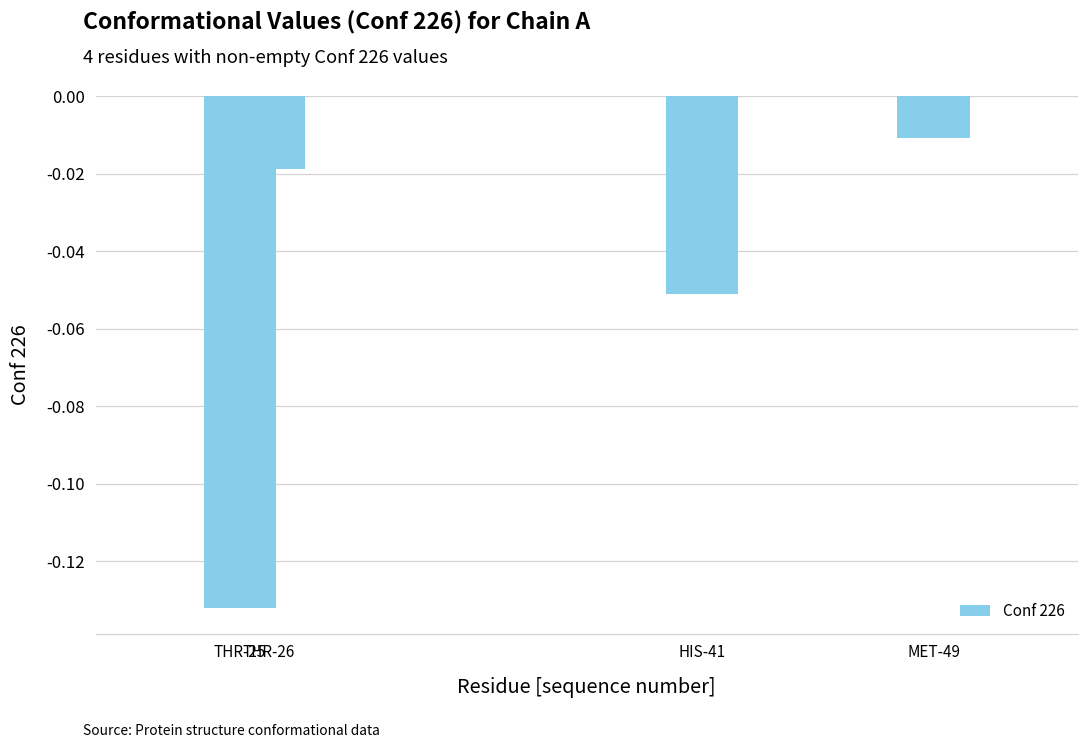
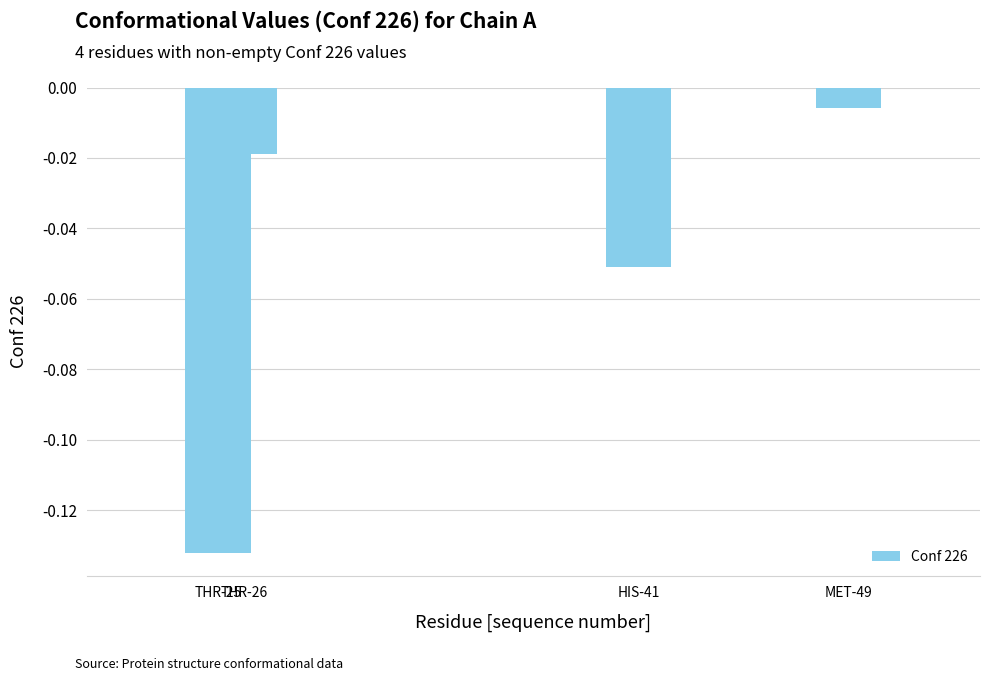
  {
    "HIS-41": -0.051,
-   "MET-49": -0.011
+   "MET-49": -0.006
  }
